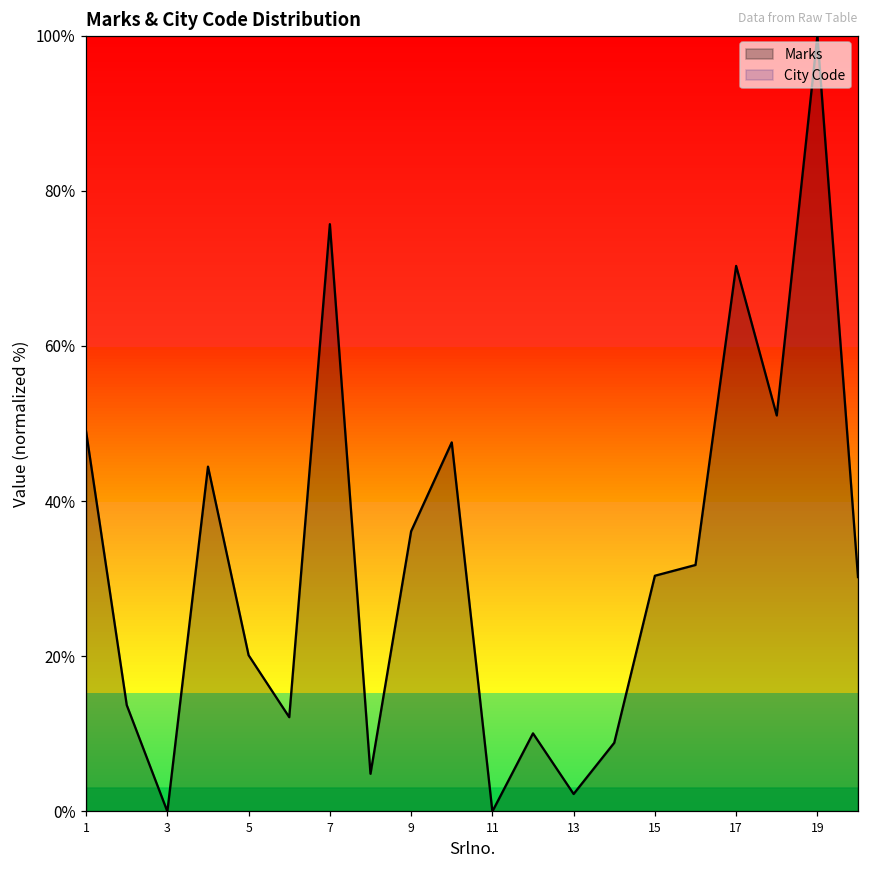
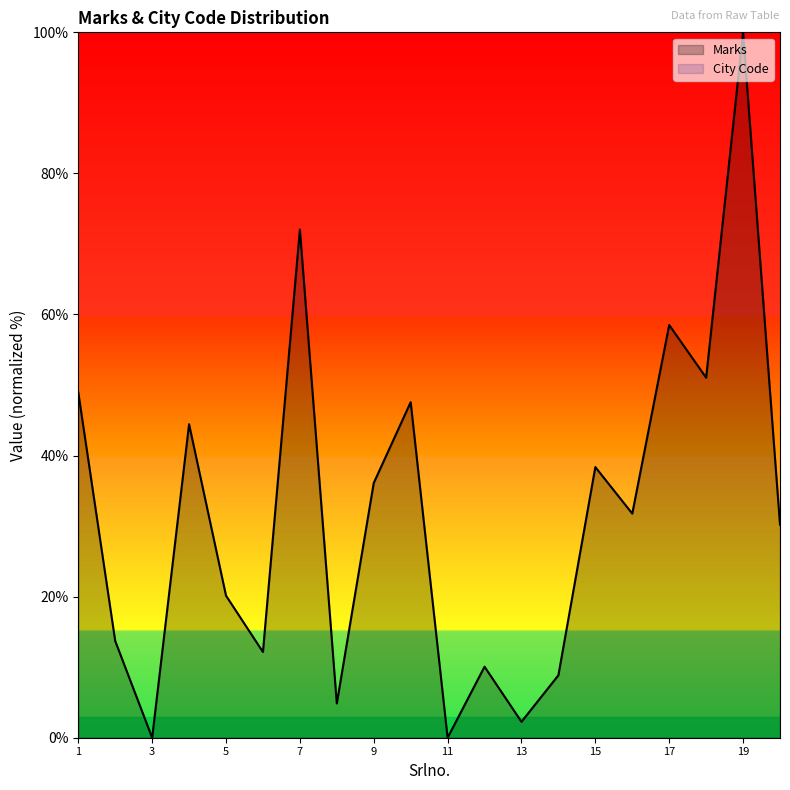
  {
    "1": "49%",
    "5": "20%",
-   "7": "76%",
+   "7": "72%",
    "9": "36%",
-   "15": "30%",
-   "17": "70%",
+   "15": "38%",
+   "17": "59%",
    "19": "100%"
  }
